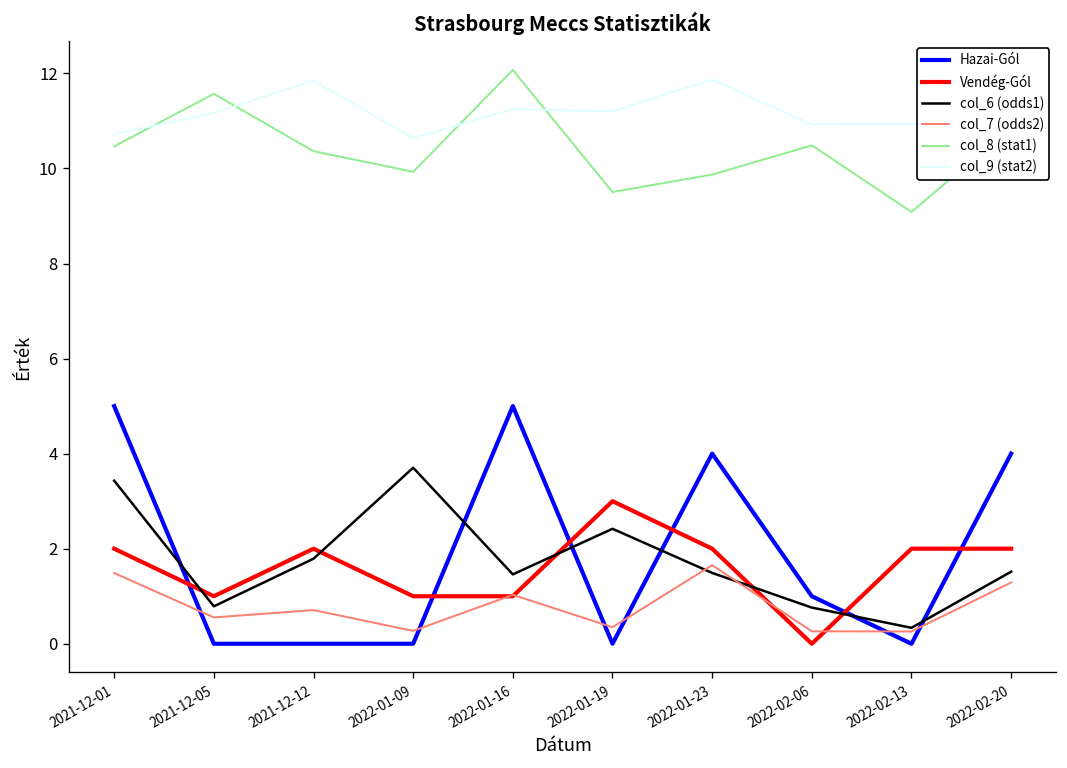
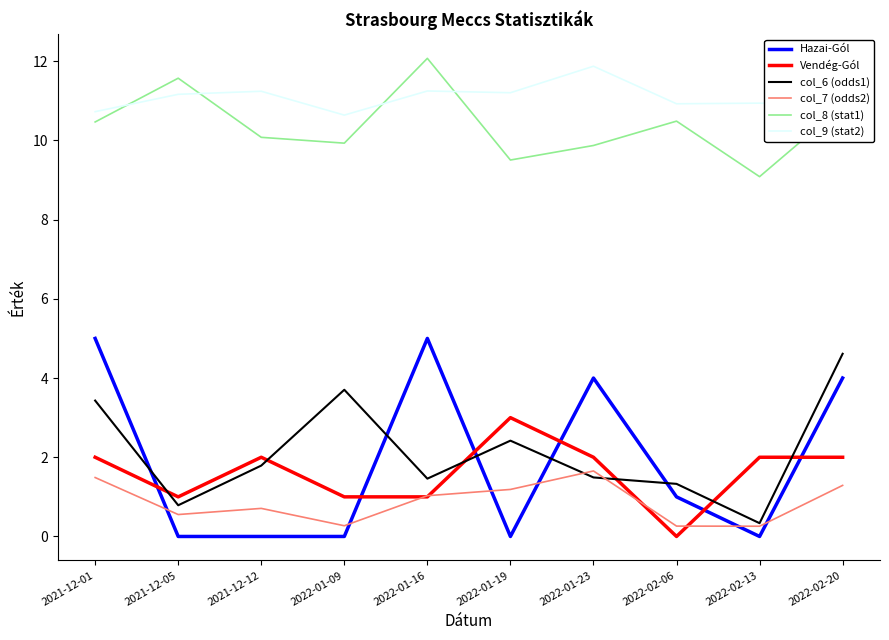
  {
    "Hazai-Gól": {
      "2021-12-01": 5.0,
      "2021-12-05": 0.0,
      "2021-12-12": 0.0,
      "2022-01-09": 0.0,
      "2022-01-16": 5.0,
      "2022-01-19": 0.0,
      "2022-01-23": 4.0,
      "2022-02-06": 1.0,
      "2022-02-13": 0.0,
      "2022-02-20": 4.0
    },
    "Vendég-Gól": {
      "2021-12-01": 2.0,
      "2021-12-05": 1.0,
      "2021-12-12": 2.0,
      "2022-01-09": 1.0,
      "2022-01-19": 3.0,
      "2022-01-23": 2.0,
      "2022-02-06": 0.0,
      "2022-02-13": 2.0,
      "2022-02-20": 2.0
    },
    "col_6 (odds1)": {
      "2021-12-01": 3.4,
      "2021-12-05": 0.8,
      "2021-12-12": 1.8,
      "2022-01-09": 3.7,
      "2022-01-16": 1.5,
      "2022-01-19": 2.4,
      "2022-01-23": 1.5,
-     "2022-02-06": 0.8,
+     "2022-02-06": 1.3,
      "2022-02-13": 0.3,
-     "2022-02-20": 1.5
+     "2022-02-20": 4.6
    },
    "col_7 (odds2)": {
      "2021-12-01": 1.5,
      "2021-12-05": 0.6,
      "2021-12-12": 0.7,
      "2022-01-09": 0.3,
-     "2022-01-19": 0.3,
+     "2022-01-19": 1.2,
      "2022-01-23": 1.7,
      "2022-02-06": 0.3,
      "2022-02-13": 0.3,
      "2022-02-20": 1.3
    },
    "col_8 (stat1)": {
      "2021-12-01": 10.5,
      "2021-12-05": 11.6,
-     "2021-12-12": 10.4,
+     "2021-12-12": 10.1,
      "2022-01-09": 9.9,
      "2022-01-16": 12.1,
      "2022-01-19": 9.5,
      "2022-01-23": 9.9,
      "2022-02-06": 10.5,
      "2022-02-13": 9.1
    },
    "col_9 (stat2)": {
      "2021-12-01": 10.7,
      "2021-12-05": 11.2,
-     "2021-12-12": 11.9,
+     "2021-12-12": 11.2,
      "2022-01-09": 10.6,
      "2022-01-16": 11.2,
      "2022-01-19": 11.2,
      "2022-01-23": 11.9,
      "2022-02-06": 10.9,
      "2022-02-13": 10.9
    }
  }
